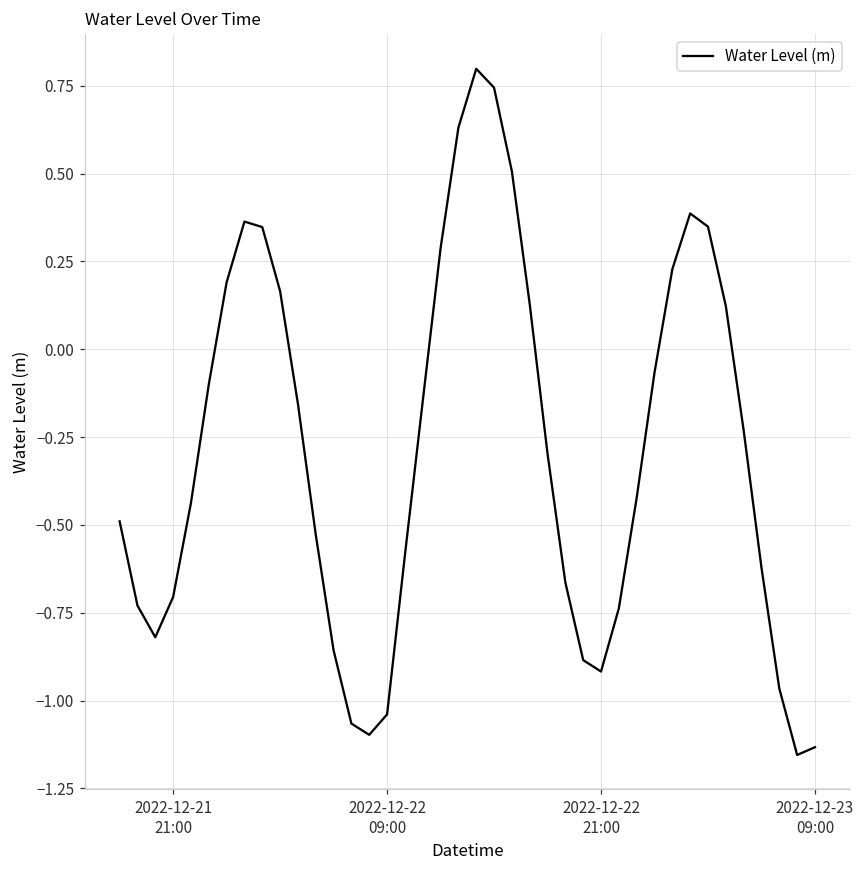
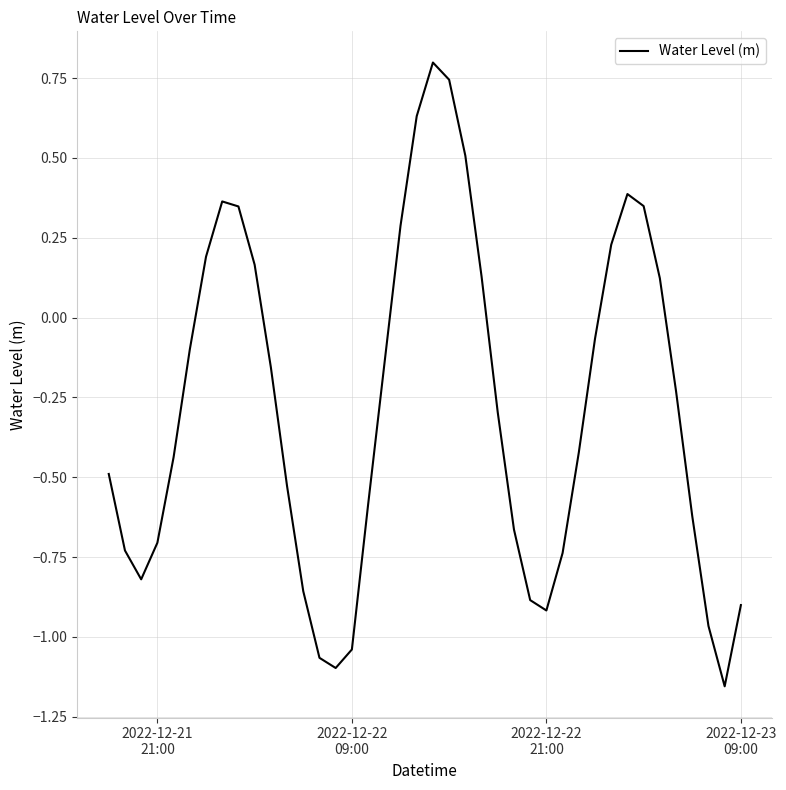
  {
    "2022-12-21 21:00": -0.71,
    "2022-12-22 09:00": -1.04,
    "2022-12-22 21:00": -0.92,
-   "2022-12-23 09:00": -1.13
+   "2022-12-23 09:00": -0.90
  }
